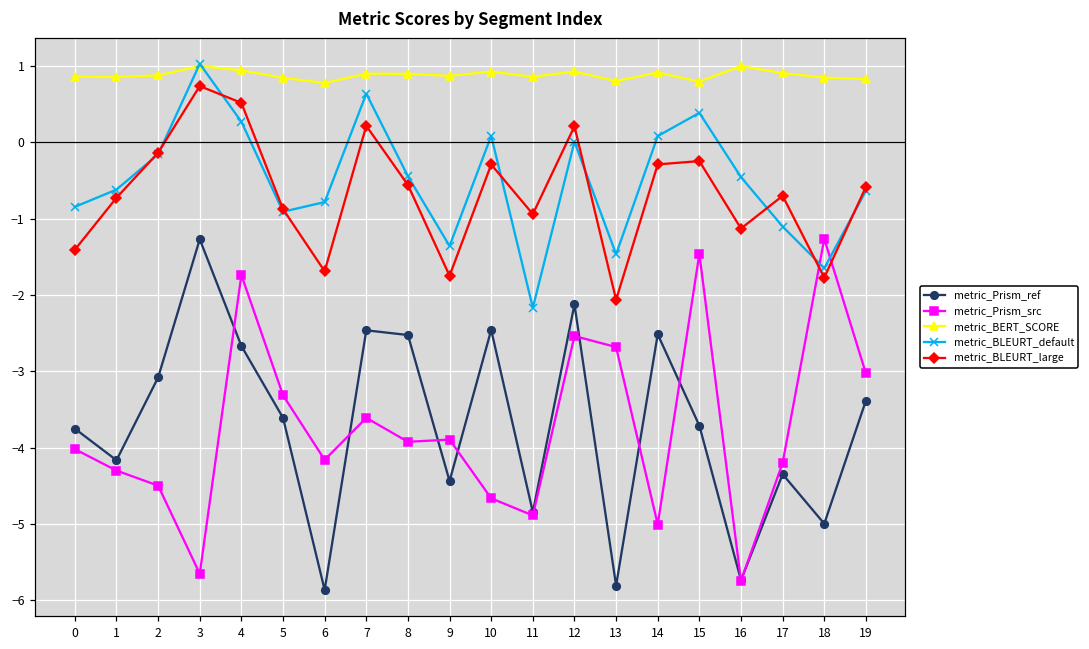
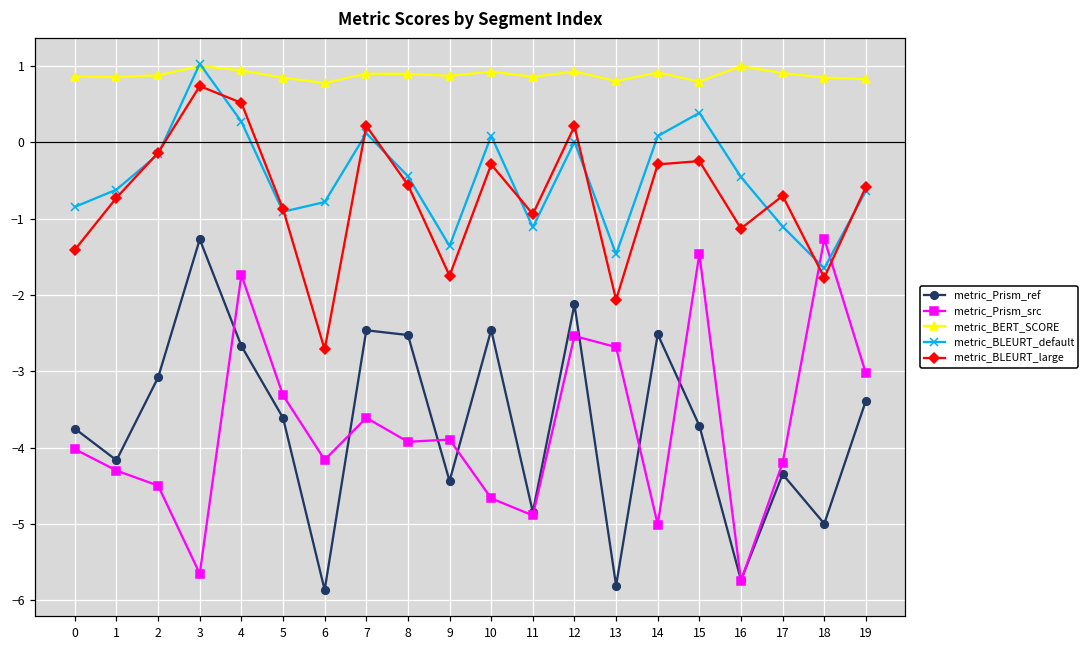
  {
    "metric_Prism_ref": {
      "0": -3.8,
      "1": -4.2,
      "2": -3.1,
      "3": -1.3,
      "4": -2.7,
      "5": -3.6,
      "6": -5.9,
      "7": -2.5,
      "8": -2.5,
      "9": -4.4,
      "10": -2.5,
      "11": -4.8,
      "12": -2.1,
      "13": -5.8,
      "14": -2.5,
      "15": -3.7,
      "17": -4.3,
      "18": -5.0,
      "19": -3.4
    },
    "metric_Prism_src": {
      "0": -4.0,
      "1": -4.3,
      "2": -4.5,
      "3": -5.7,
      "4": -1.7,
      "5": -3.3,
      "6": -4.2,
      "7": -3.6,
      "8": -3.9,
      "9": -3.9,
      "10": -4.7,
      "11": -4.9,
      "12": -2.5,
      "13": -2.7,
      "14": -5.0,
      "15": -1.5,
      "17": -4.2,
      "18": -1.3,
      "19": -3.0
    },
    "metric_BERT_SCORE": {
      "0": 0.9,
      "1": 0.9,
      "2": 0.9,
      "4": 0.9,
      "5": 0.8,
      "6": 0.8,
      "7": 0.9,
      "8": 0.9,
      "9": 0.9,
      "10": 0.9,
      "11": 0.9,
      "12": 0.9,
      "13": 0.8,
      "14": 0.9,
      "15": 0.8,
      "16": 1.0,
      "17": 0.9,
      "18": 0.8,
      "19": 0.8
    },
    "metric_BLEURT_default": {
      "0": -0.8,
      "1": -0.6,
      "4": 0.3,
      "6": -0.8,
-     "7": 0.6,
+     "7": 0.1,
      "8": -0.4,
      "9": -1.4,
      "10": 0.1,
-     "11": -2.2,
+     "11": -1.1,
      "12": 0.0,
      "13": -1.5,
      "14": 0.1,
      "15": 0.4,
      "16": -0.5,
      "17": -1.1,
      "18": -1.7,
      "19": -0.6
    },
    "metric_BLEURT_large": {
      "0": -1.4,
      "1": -0.7,
      "3": 0.7,
      "4": 0.5,
-     "6": -1.7,
+     "6": -2.7,
      "7": 0.2,
      "8": -0.6,
      "9": -1.7,
      "10": -0.3,
      "11": -0.9,
      "12": 0.2,
      "13": -2.1,
      "14": -0.3,
      "15": -0.2,
      "16": -1.1,
      "17": -0.7,
      "18": -1.8,
      "19": -0.6
    }
  }
